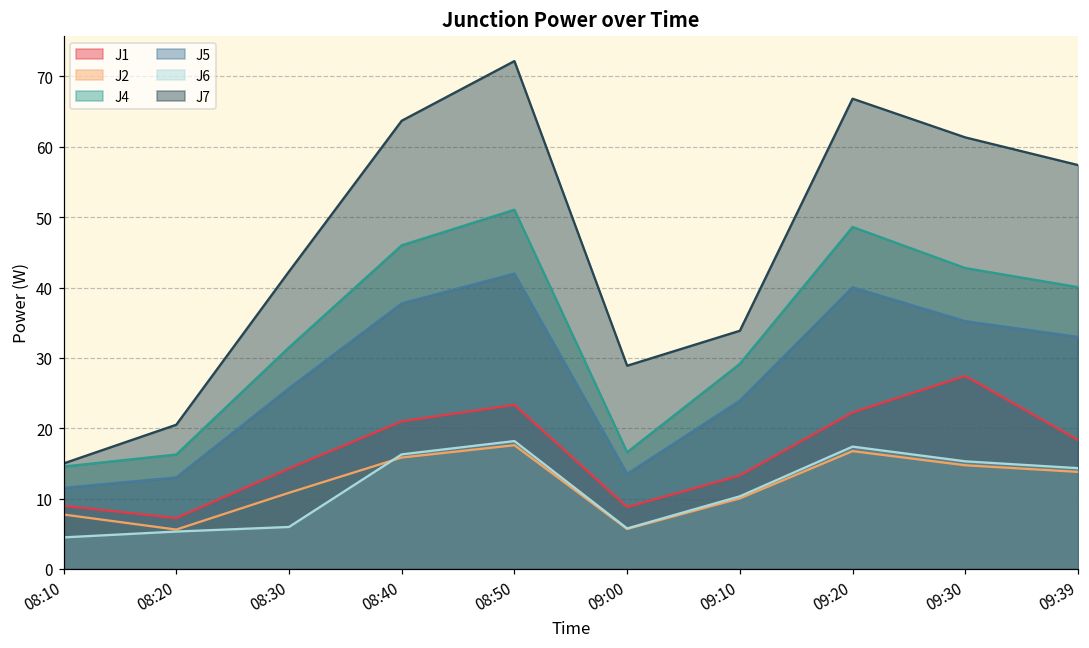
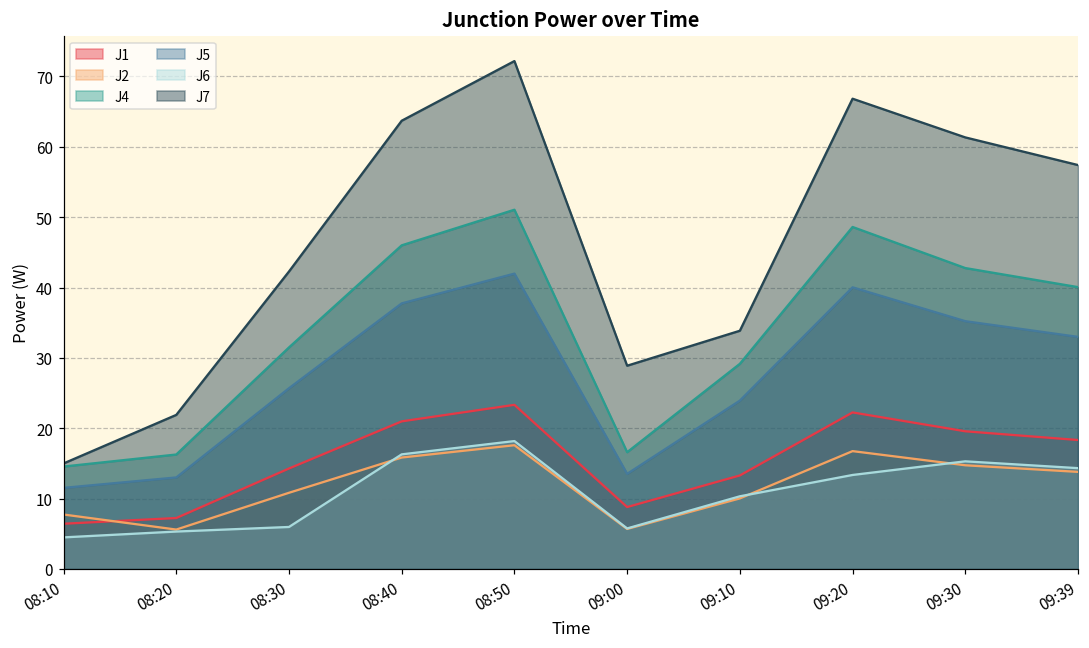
  {
    "J1": {
-     "08:10": 9,
+     "08:10": 6,
      "08:20": 7,
      "08:30": 14,
      "08:40": 21,
      "08:50": 23,
      "09:00": 9,
      "09:10": 13,
      "09:20": 22,
-     "09:30": 27,
+     "09:30": 20,
      "09:39": 18
    },
    "J2": {
      "08:10": 8,
      "08:30": 11,
      "08:40": 16,
      "08:50": 18,
      "09:20": 17,
      "09:30": 15,
      "09:39": 14
    },
    "J6": {
      "08:10": 4,
      "08:30": 6,
      "08:40": 16,
      "08:50": 18,
-     "09:20": 17,
+     "09:20": 13,
      "09:30": 15,
      "09:39": 14
    },
    "J7": {
      "08:10": 15,
-     "08:20": 21,
+     "08:20": 22,
      "08:30": 42,
      "08:40": 64,
      "08:50": 72,
      "09:00": 29,
      "09:10": 34,
      "09:20": 67,
      "09:30": 61,
      "09:39": 57
    }
  }
